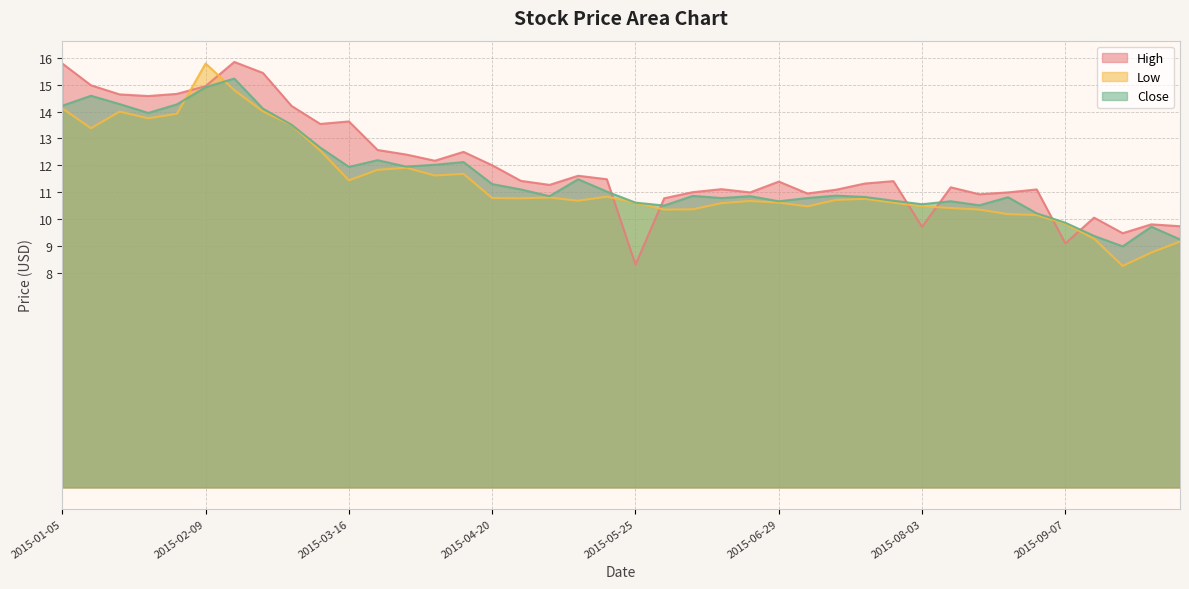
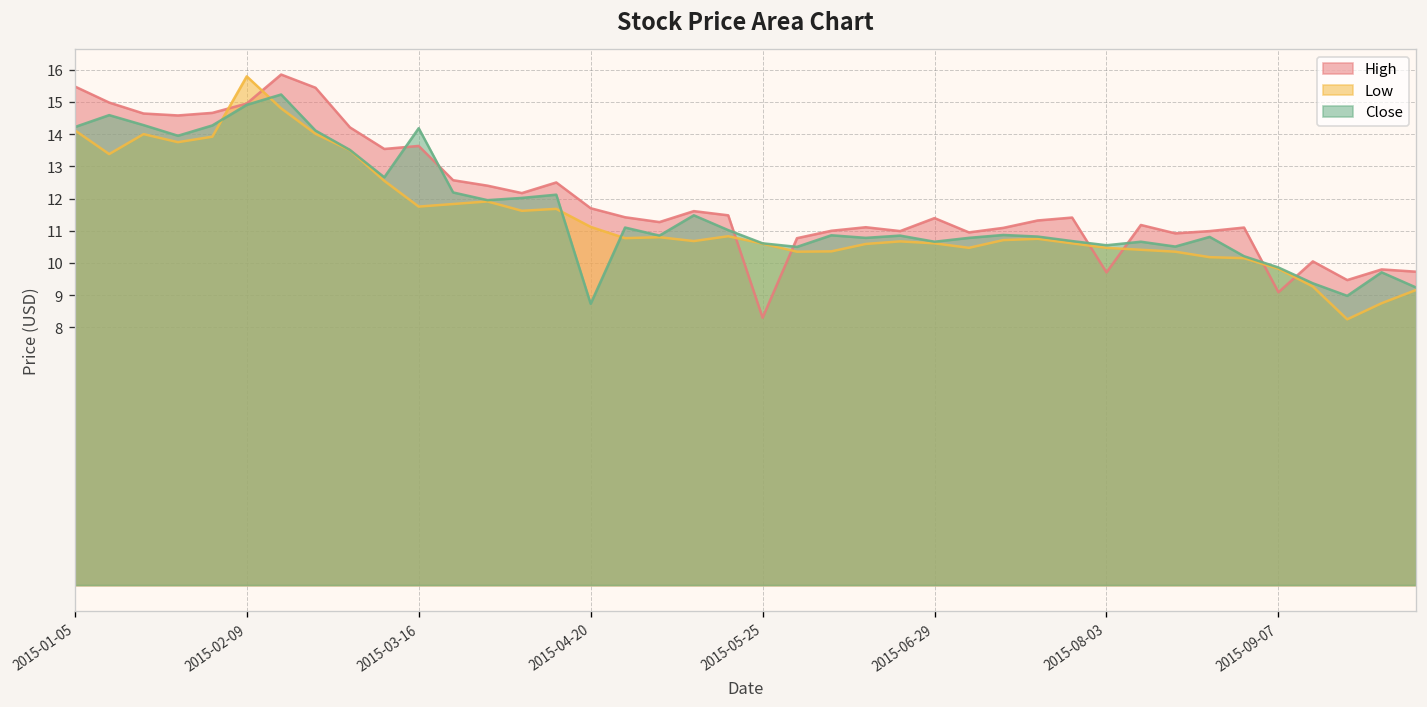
  {
    "High": {
-     "2015-01-05": 15.8,
+     "2015-01-05": 15.5,
      "2015-03-16": 13.6,
-     "2015-04-20": 12.0,
+     "2015-04-20": 11.7,
      "2015-05-25": 8.3,
      "2015-06-29": 11.4,
      "2015-08-03": 9.7,
      "2015-09-07": 9.1
    },
    "Low": {
      "2015-01-05": 14.1,
      "2015-02-09": 15.8,
-     "2015-03-16": 11.4,
-     "2015-04-20": 10.8
+     "2015-03-16": 11.8,
+     "2015-04-20": 11.1
    },
    "Close": {
      "2015-01-05": 14.2,
-     "2015-03-16": 11.9,
-     "2015-04-20": 11.3
+     "2015-03-16": 14.2,
+     "2015-04-20": 8.7
    }
  }
